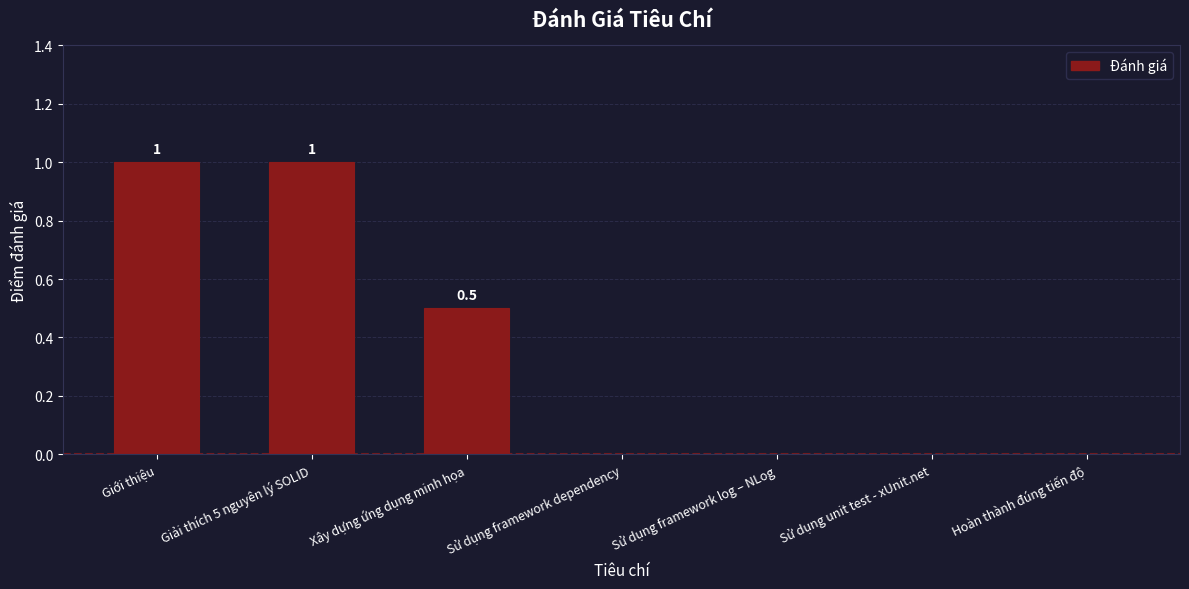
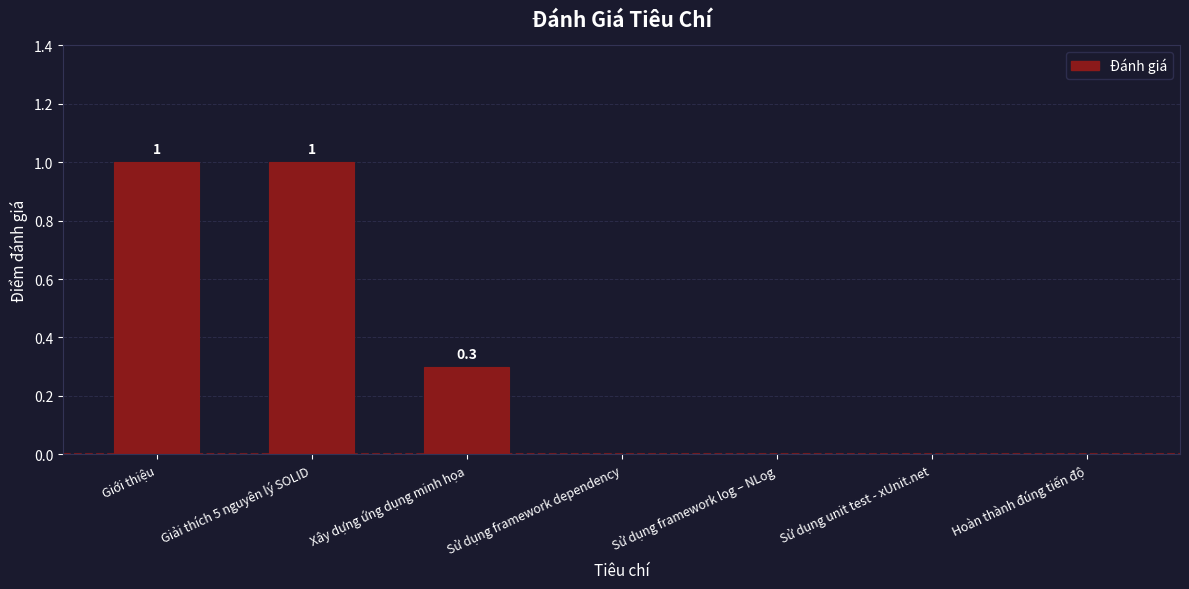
  {
    "Giới thiệu": 1,
    "Giải thích 5 nguyên lý SOLID": 1,
-   "Xây dựng ứng dụng minh họa": 0.5
+   "Xây dựng ứng dụng minh họa": 0.3
  }
